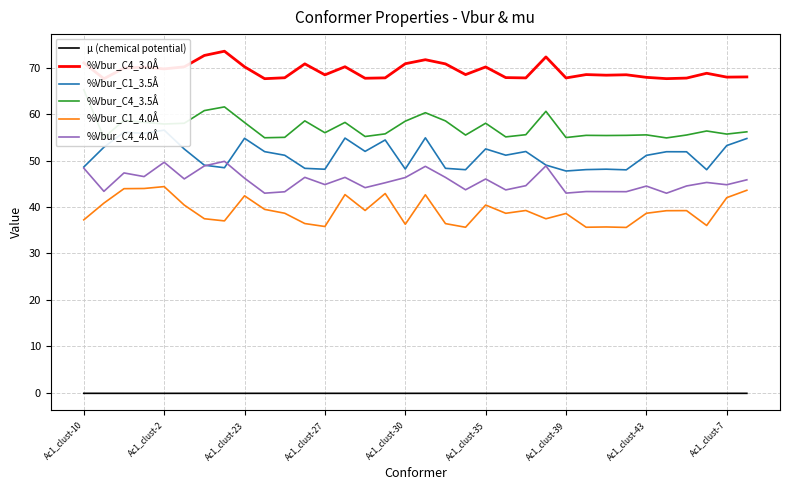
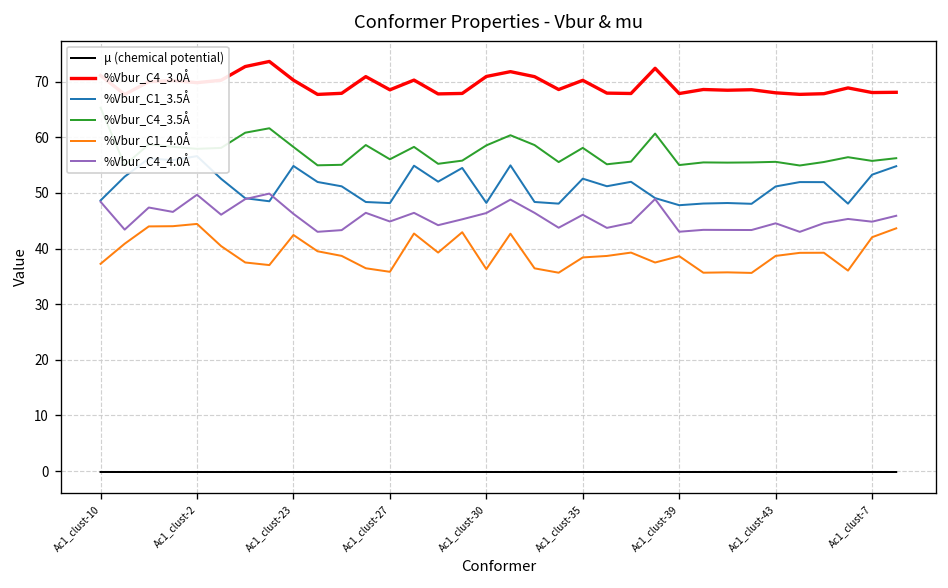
  {
    "μ (chemical potential)": {
      "Ac1_clust-10": 0,
      "Ac1_clust-2": 0,
      "Ac1_clust-23": 0,
      "Ac1_clust-27": 0,
      "Ac1_clust-30": 0,
      "Ac1_clust-35": 0,
      "Ac1_clust-39": 0,
      "Ac1_clust-43": 0,
      "Ac1_clust-7": 0
    },
    "%Vbur_C4_3.0Å": {
      "Ac1_clust-23": 70,
      "Ac1_clust-27": 69,
      "Ac1_clust-30": 71,
      "Ac1_clust-35": 70,
      "Ac1_clust-39": 68,
      "Ac1_clust-43": 68,
      "Ac1_clust-7": 68
    },
    "%Vbur_C1_3.5Å": {
      "Ac1_clust-23": 55,
      "Ac1_clust-27": 48,
      "Ac1_clust-30": 48,
      "Ac1_clust-35": 53,
      "Ac1_clust-39": 48,
      "Ac1_clust-43": 51,
      "Ac1_clust-7": 53
    },
    "%Vbur_C4_3.5Å": {
      "Ac1_clust-23": 58,
      "Ac1_clust-27": 56,
      "Ac1_clust-30": 59,
      "Ac1_clust-35": 58,
      "Ac1_clust-39": 55,
      "Ac1_clust-43": 56,
      "Ac1_clust-7": 56
    },
    "%Vbur_C1_4.0Å": {
      "Ac1_clust-10": 37,
      "Ac1_clust-2": 44,
      "Ac1_clust-23": 42,
      "Ac1_clust-27": 36,
      "Ac1_clust-30": 36,
-     "Ac1_clust-35": 40,
+     "Ac1_clust-35": 38,
      "Ac1_clust-39": 39,
      "Ac1_clust-43": 39,
      "Ac1_clust-7": 42
    },
    "%Vbur_C4_4.0Å": {
      "Ac1_clust-2": 50,
      "Ac1_clust-23": 46,
      "Ac1_clust-27": 45,
      "Ac1_clust-30": 46,
      "Ac1_clust-35": 46,
      "Ac1_clust-39": 43,
      "Ac1_clust-43": 45,
      "Ac1_clust-7": 45
    }
  }
